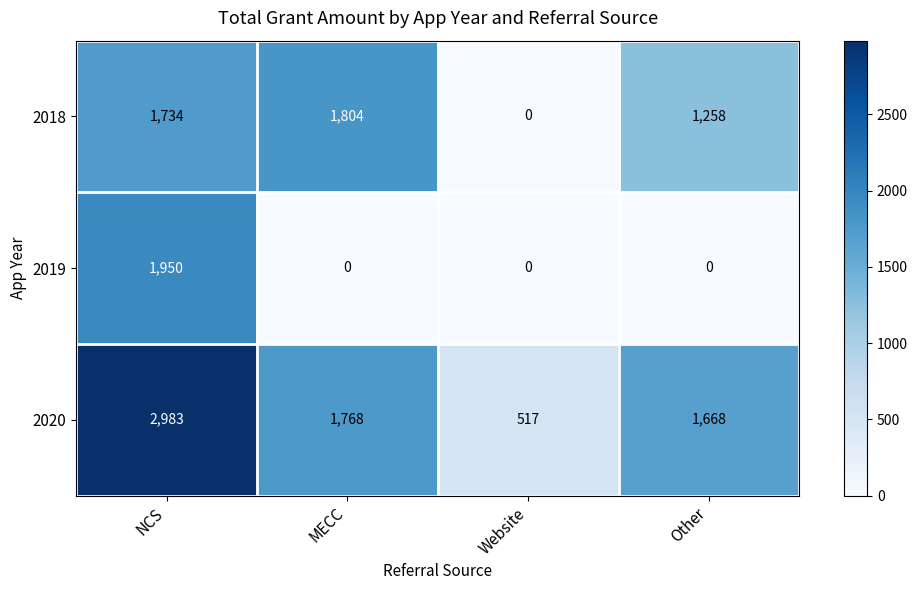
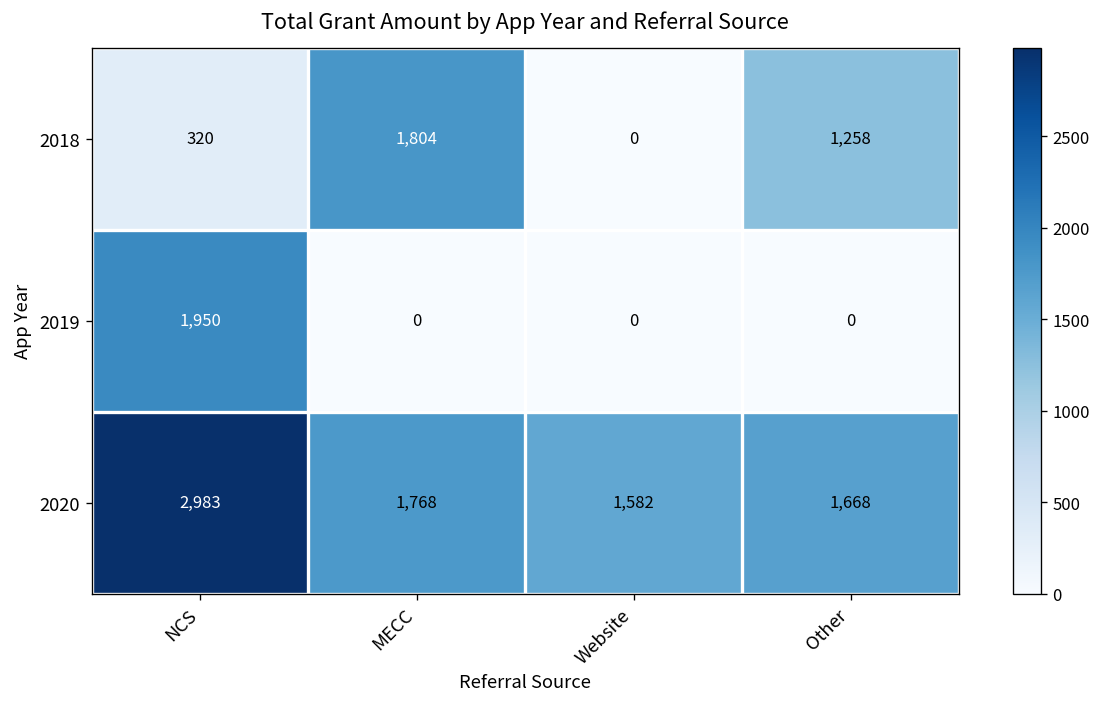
  {
    "2018": {
-     "NCS": "1,734",
+     "NCS": "320",
      "MECC": "1,804",
      "Website": "0",
      "Other": "1,258"
    },
    "2019": {
      "NCS": "1,950",
      "MECC": "0",
      "Website": "0",
      "Other": "0"
    },
    "2020": {
      "NCS": "2,983",
      "MECC": "1,768",
-     "Website": "517",
+     "Website": "1,582",
      "Other": "1,668"
    }
  }
